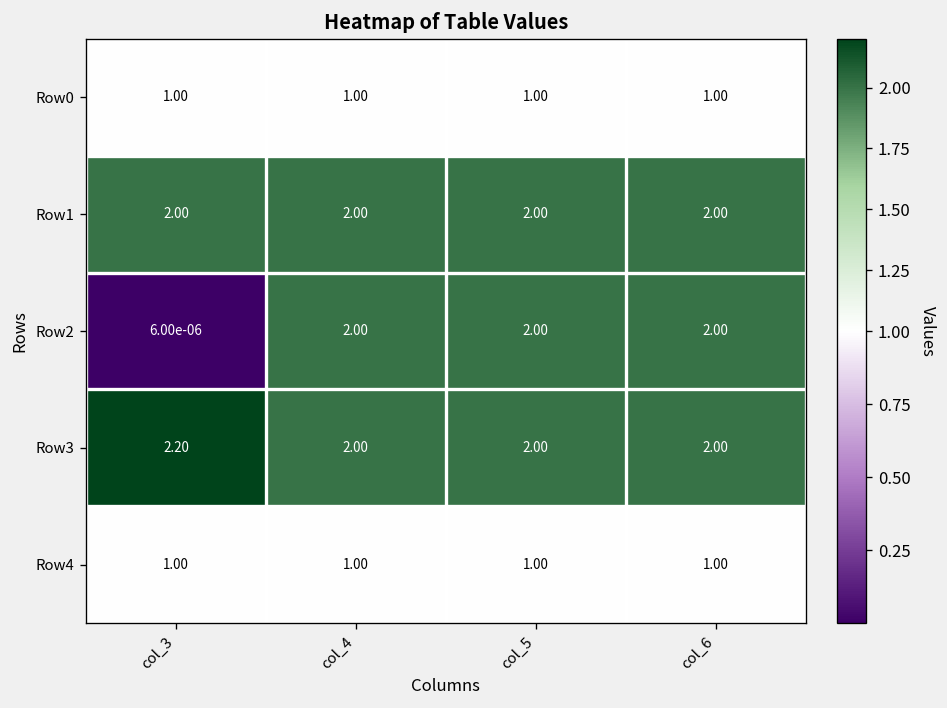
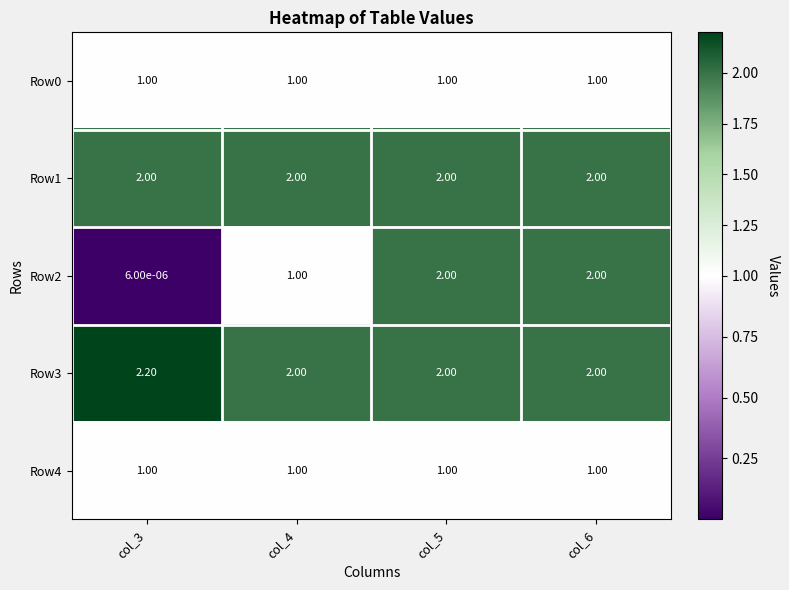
  {
    "Row0": {
      "col_3": "1.00",
      "col_4": "1.00",
      "col_5": "1.00",
      "col_6": "1.00"
    },
    "Row1": {
      "col_3": "2.00",
      "col_4": "2.00",
      "col_5": "2.00",
      "col_6": "2.00"
    },
    "Row2": {
      "col_3": "6.00e-06",
-     "col_4": "2.00",
+     "col_4": "1.00",
      "col_5": "2.00",
      "col_6": "2.00"
    },
    "Row3": {
      "col_3": "2.20",
      "col_4": "2.00",
      "col_5": "2.00",
      "col_6": "2.00"
    },
    "Row4": {
      "col_3": "1.00",
      "col_4": "1.00",
      "col_5": "1.00",
      "col_6": "1.00"
    }
  }
